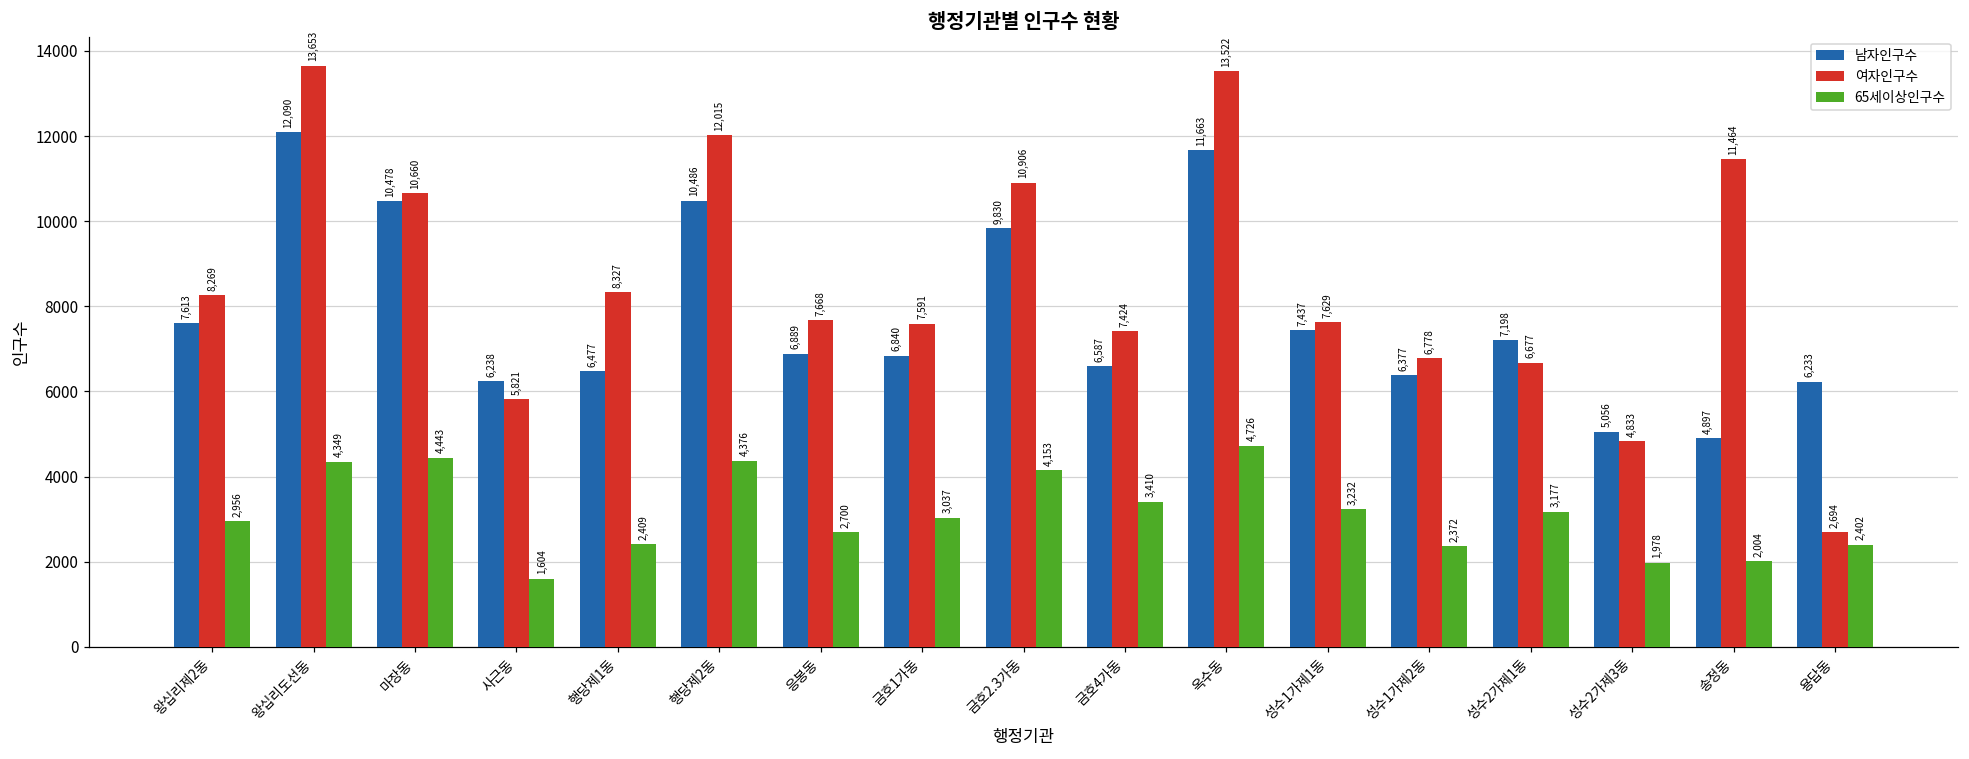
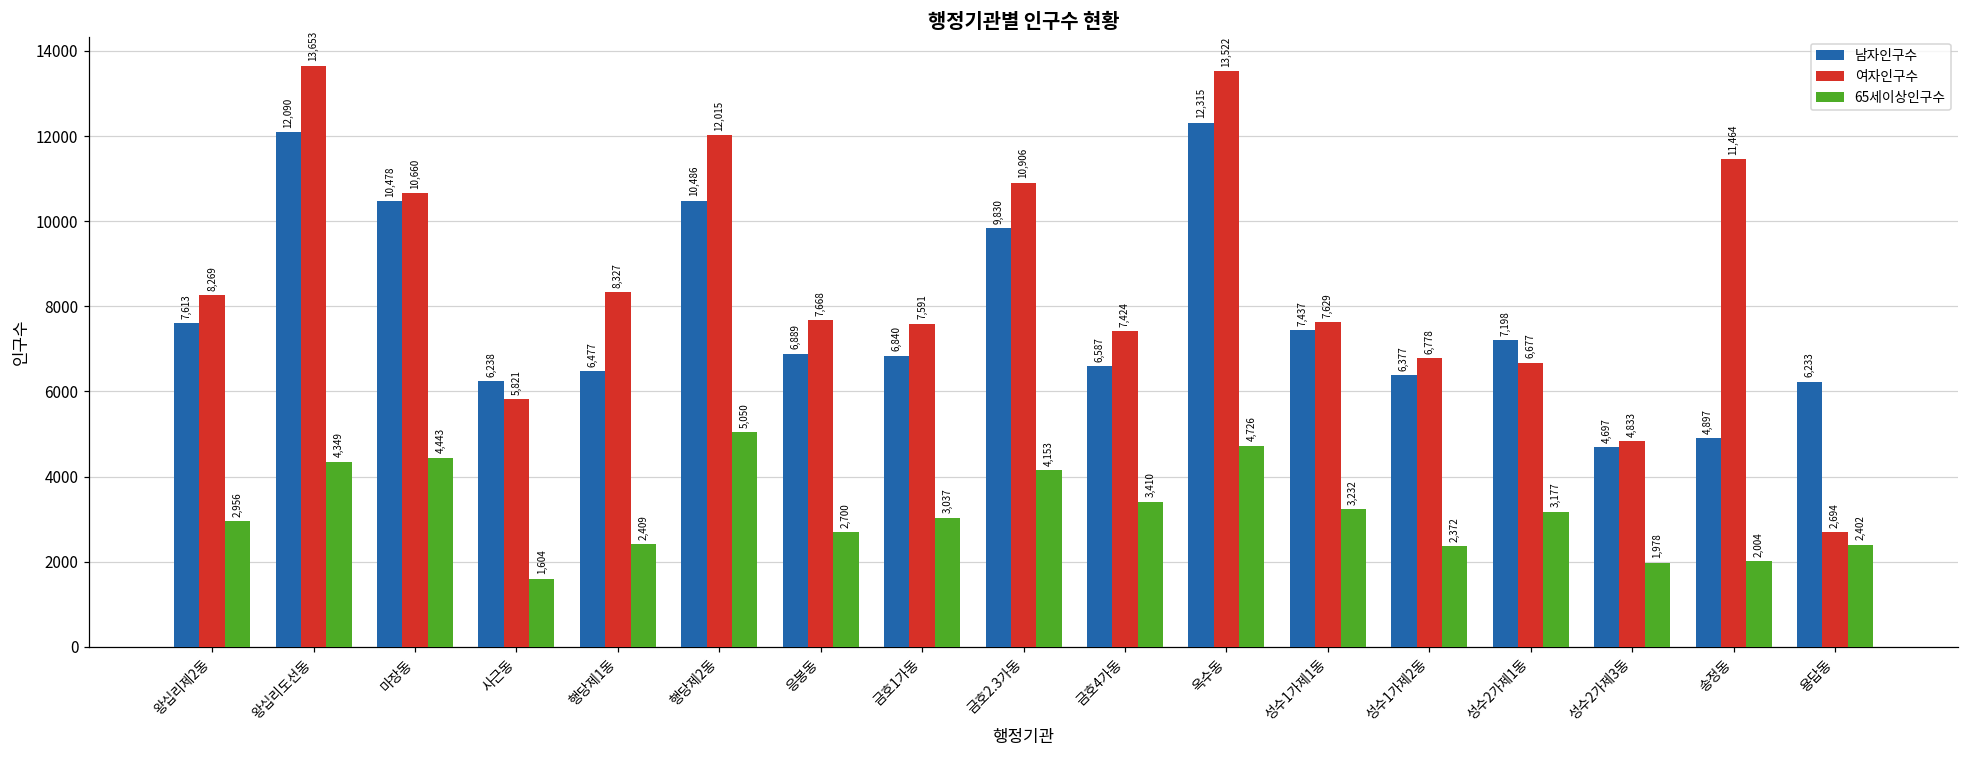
  {
    "남자인구수": {
      "왕십리제2동": "7,613",
      "왕십리도선동": "12,090",
      "마장동": "10,478",
      "사근동": "6,238",
      "행당제1동": "6,477",
      "행당제2동": "10,486",
      "응봉동": "6,889",
      "금호1가동": "6,840",
      "금호2.3가동": "9,830",
      "금호4가동": "6,587",
-     "옥수동": "11,663",
+     "옥수동": "12,315",
      "성수1가제1동": "7,437",
      "성수1가제2동": "6,377",
      "성수2가제1동": "7,198",
-     "성수2가제3동": "5,056",
+     "성수2가제3동": "4,697",
      "송정동": "4,897",
      "용답동": "6,233"
    },
    "여자인구수": {
      "왕십리제2동": "8,269",
      "왕십리도선동": "13,653",
      "마장동": "10,660",
      "사근동": "5,821",
      "행당제1동": "8,327",
      "행당제2동": "12,015",
      "응봉동": "7,668",
      "금호1가동": "7,591",
      "금호2.3가동": "10,906",
      "금호4가동": "7,424",
      "옥수동": "13,522",
      "성수1가제1동": "7,629",
      "성수1가제2동": "6,778",
      "성수2가제1동": "6,677",
      "성수2가제3동": "4,833",
      "송정동": "11,464",
      "용답동": "2,694"
    },
    "65세이상인구수": {
      "왕십리제2동": "2,956",
      "왕십리도선동": "4,349",
      "마장동": "4,443",
      "사근동": "1,604",
      "행당제1동": "2,409",
-     "행당제2동": "4,376",
+     "행당제2동": "5,050",
      "응봉동": "2,700",
      "금호1가동": "3,037",
      "금호2.3가동": "4,153",
      "금호4가동": "3,410",
      "옥수동": "4,726",
      "성수1가제1동": "3,232",
      "성수1가제2동": "2,372",
      "성수2가제1동": "3,177",
      "성수2가제3동": "1,978",
      "송정동": "2,004",
      "용답동": "2,402"
    }
  }
